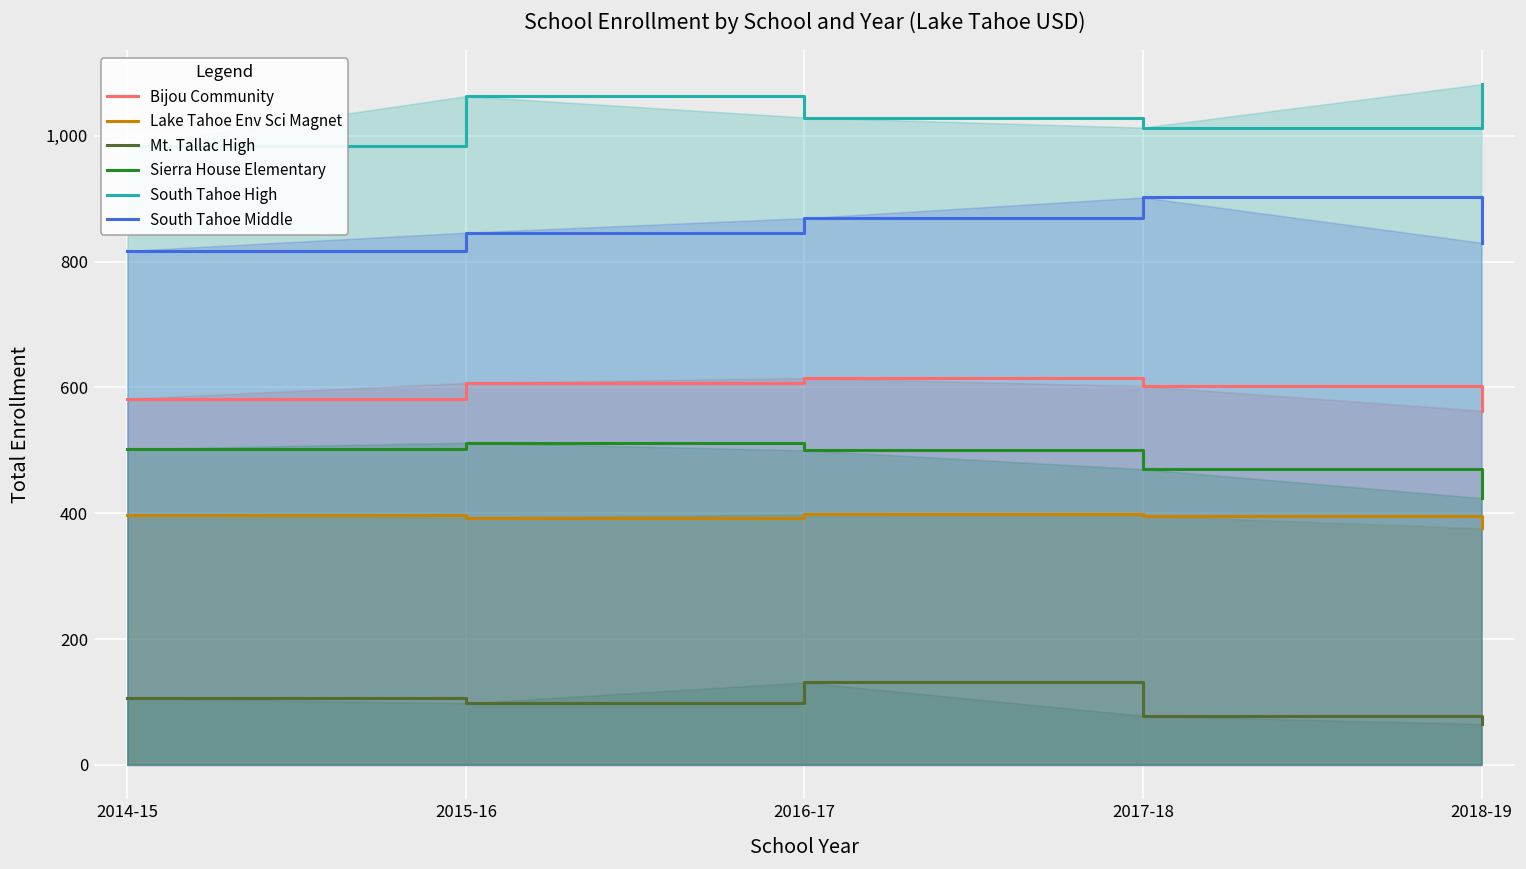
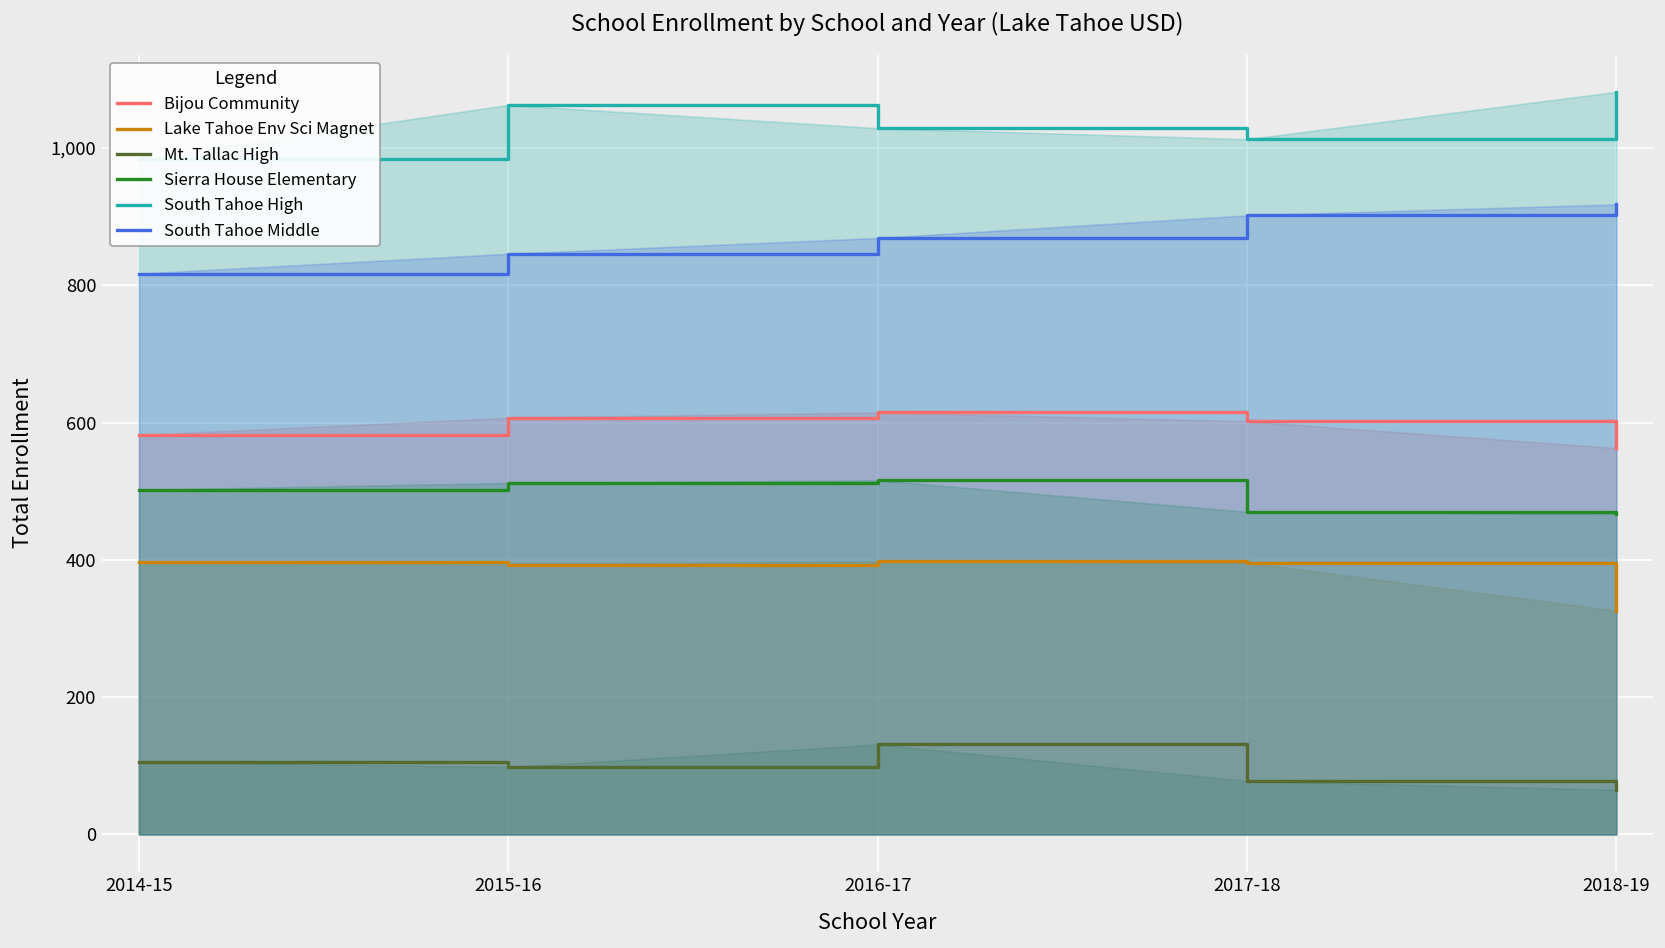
  {
    "Bijou Community": {
      "2014-15": "580",
      "2015-16": "610",
      "2016-17": "620",
      "2017-18": "600",
      "2018-19": "560"
    },
    "Lake Tahoe Env Sci Magnet": {
      "2014-15": "400",
      "2015-16": "390",
      "2016-17": "400",
      "2017-18": "400",
-     "2018-19": "380"
+     "2018-19": "330"
    },
    "Mt. Tallac High": {
      "2014-15": "110",
      "2015-16": "100",
      "2016-17": "130",
      "2017-18": "80",
      "2018-19": "70"
    },
    "Sierra House Elementary": {
      "2014-15": "500",
      "2015-16": "510",
-     "2016-17": "500",
+     "2016-17": "520",
      "2017-18": "470",
-     "2018-19": "420"
+     "2018-19": "470"
    },
    "South Tahoe High": {
      "2015-16": "1,060",
      "2016-17": "1,030",
      "2017-18": "1,010",
      "2018-19": "1,080"
    },
    "South Tahoe Middle": {
      "2014-15": "820",
      "2015-16": "850",
      "2016-17": "870",
      "2017-18": "900",
-     "2018-19": "830"
+     "2018-19": "920"
    }
  }
